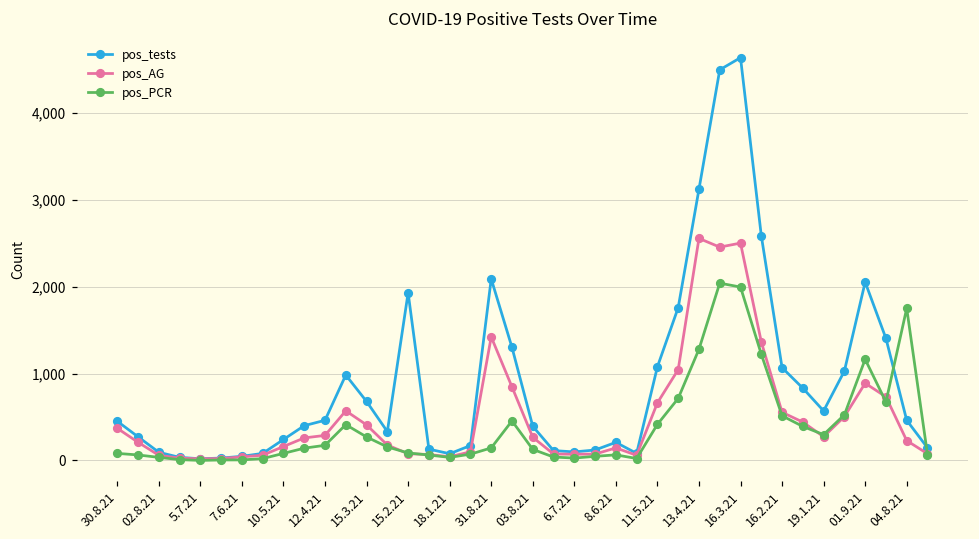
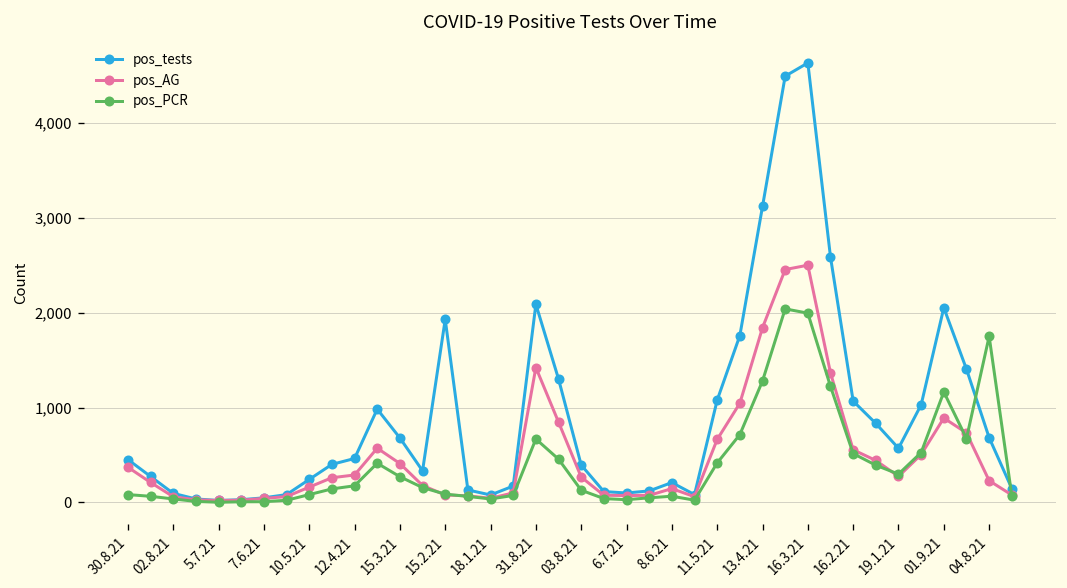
  {
    "pos_tests": {
      "30.8.21": "500",
      "02.8.21": "100",
      "10.5.21": "200",
      "12.4.21": "500",
      "15.3.21": "700",
      "15.2.21": "1,900",
      "18.1.21": "100",
      "31.8.21": "2,100",
      "03.8.21": "400",
      "8.6.21": "200",
      "11.5.21": "1,100",
      "13.4.21": "3,100",
      "16.3.21": "4,600",
      "16.2.21": "1,100",
      "19.1.21": "600",
      "01.9.21": "2,100",
-     "04.8.21": "500"
+     "04.8.21": "700"
    },
    "pos_AG": {
      "30.8.21": "400",
      "10.5.21": "200",
      "12.4.21": "300",
      "15.3.21": "400",
      "31.8.21": "1,400",
      "03.8.21": "300",
      "8.6.21": "100",
      "11.5.21": "700",
-     "13.4.21": "2,600",
+     "13.4.21": "1,800",
      "16.3.21": "2,500",
      "16.2.21": "600",
      "01.9.21": "900",
      "04.8.21": "200"
    },
    "pos_PCR": {
      "30.8.21": "100",
      "7.6.21": "0",
      "10.5.21": "100",
      "12.4.21": "200",
      "15.3.21": "300",
-     "31.8.21": "100",
+     "31.8.21": "700",
      "03.8.21": "100",
      "6.7.21": "0",
      "8.6.21": "100",
      "11.5.21": "400",
      "13.4.21": "1,300",
      "16.3.21": "2,000",
      "16.2.21": "500",
      "01.9.21": "1,200",
      "04.8.21": "1,800"
    }
  }
